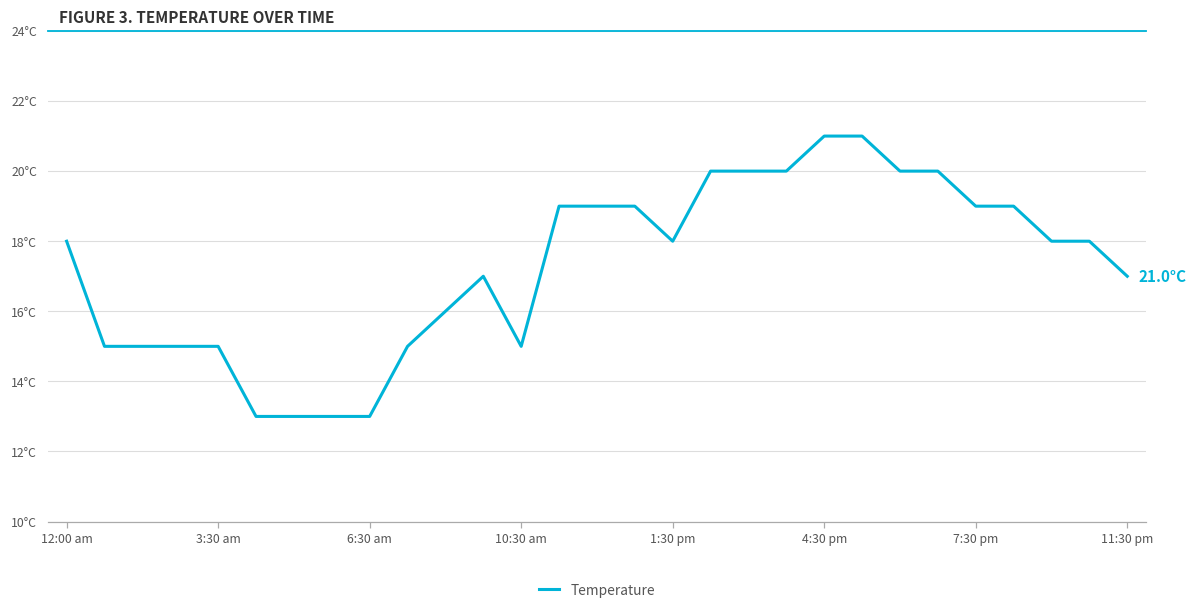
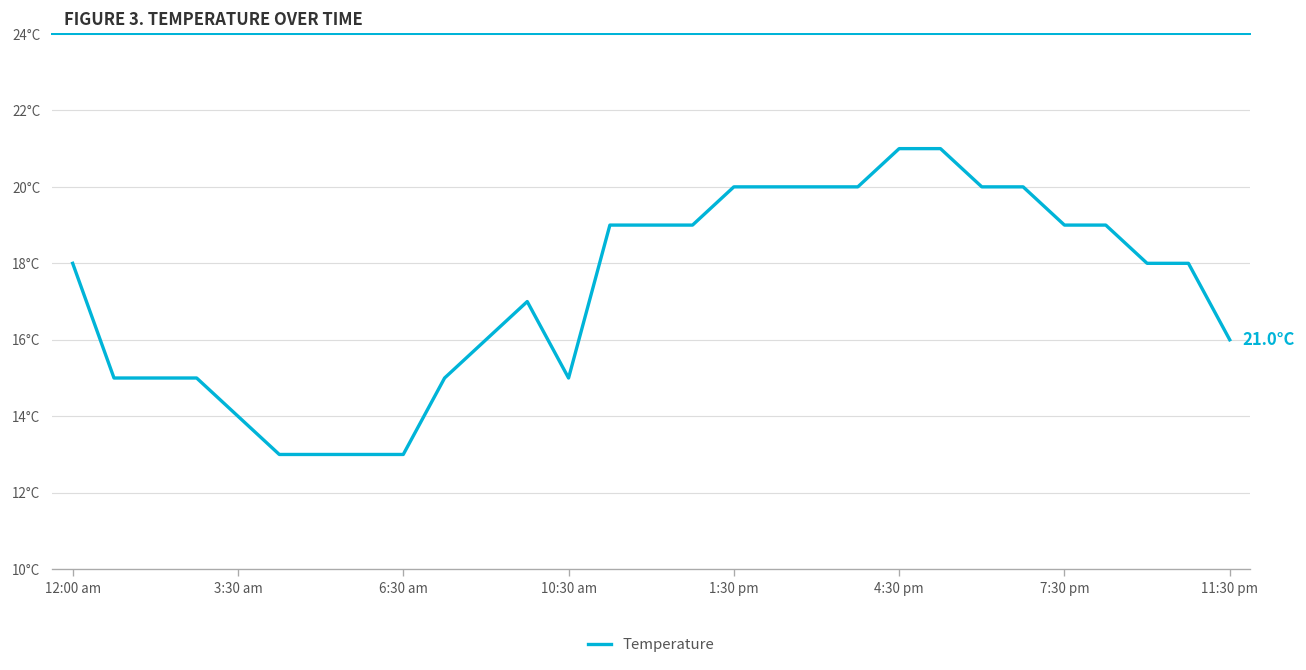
  {
    "12:00 am": "18°C",
-   "3:30 am": "15°C",
+   "3:30 am": "14°C",
    "6:30 am": "13°C",
    "10:30 am": "15°C",
-   "1:30 pm": "18°C",
+   "1:30 pm": "20°C",
    "4:30 pm": "21°C",
    "7:30 pm": "19°C",
-   "11:30 pm": "17°C"
+   "11:30 pm": "16°C"
  }
